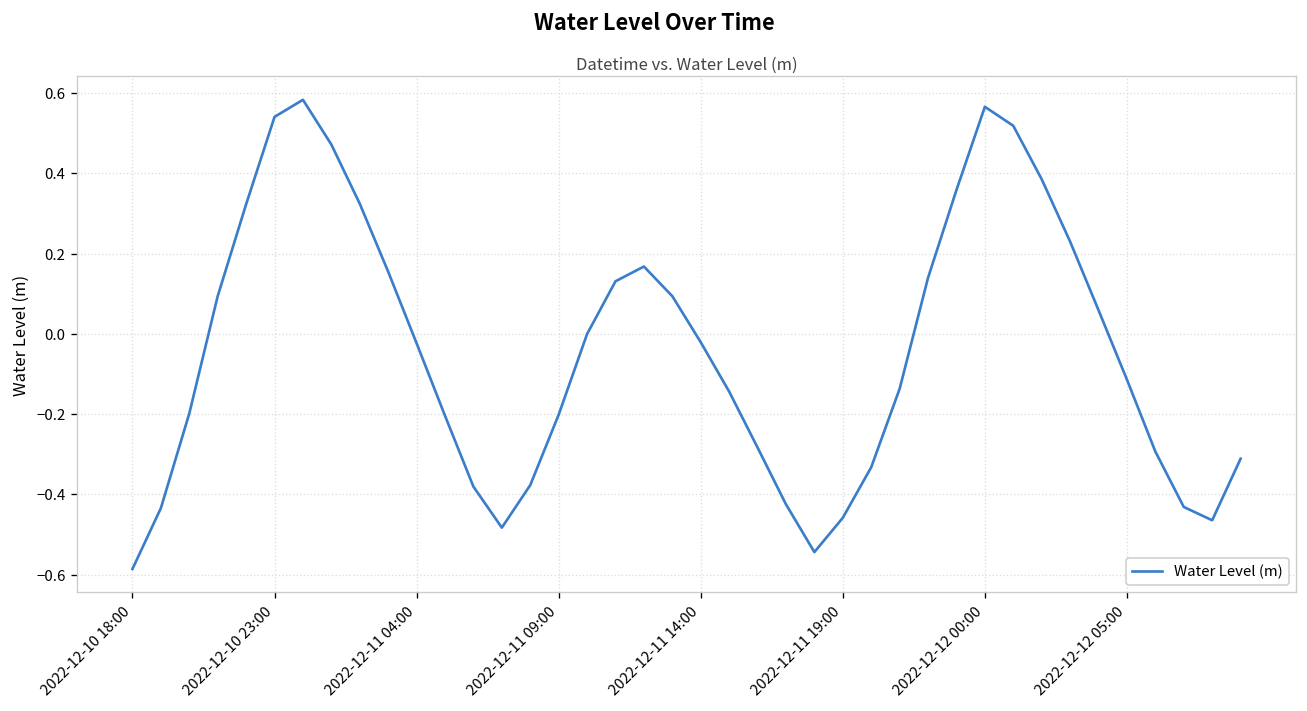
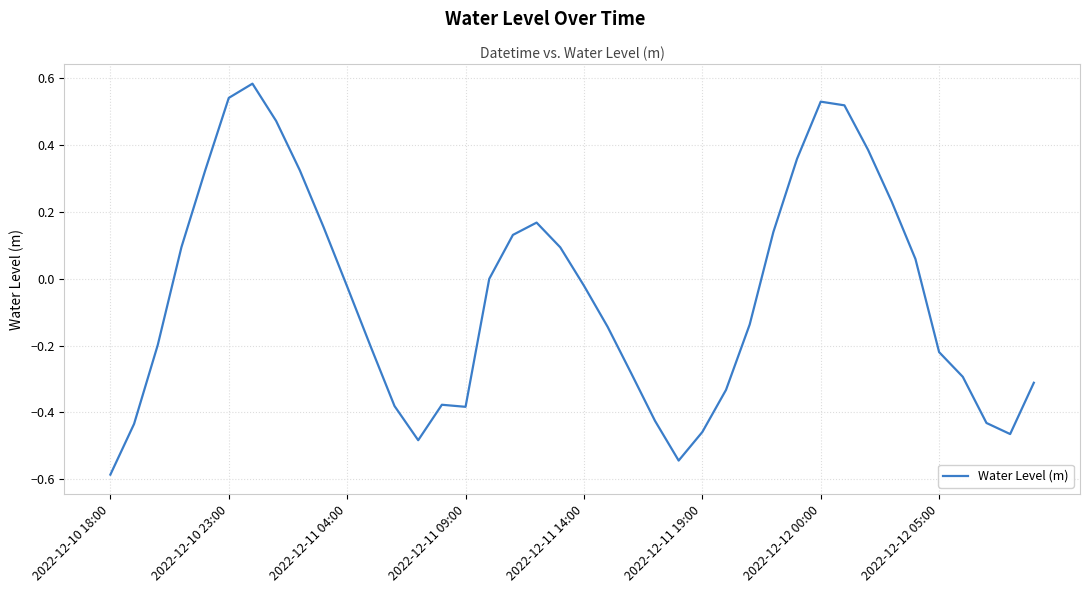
  {
    "2022-12-10 18:00": -0.59,
    "2022-12-10 23:00": 0.54,
    "2022-12-11 04:00": -0.02,
-   "2022-12-11 09:00": -0.20,
+   "2022-12-11 09:00": -0.38,
    "2022-12-11 14:00": -0.02,
    "2022-12-11 19:00": -0.46,
-   "2022-12-12 00:00": 0.57,
-   "2022-12-12 05:00": -0.11
+   "2022-12-12 00:00": 0.53,
+   "2022-12-12 05:00": -0.22
  }
